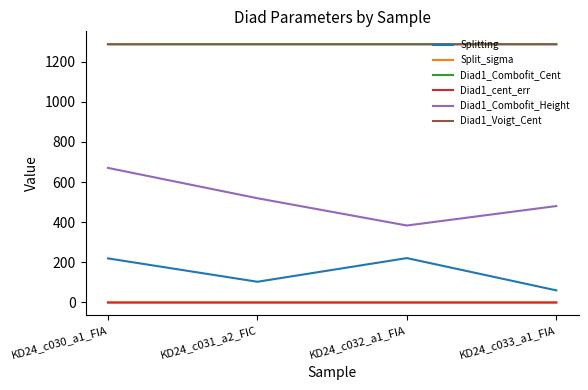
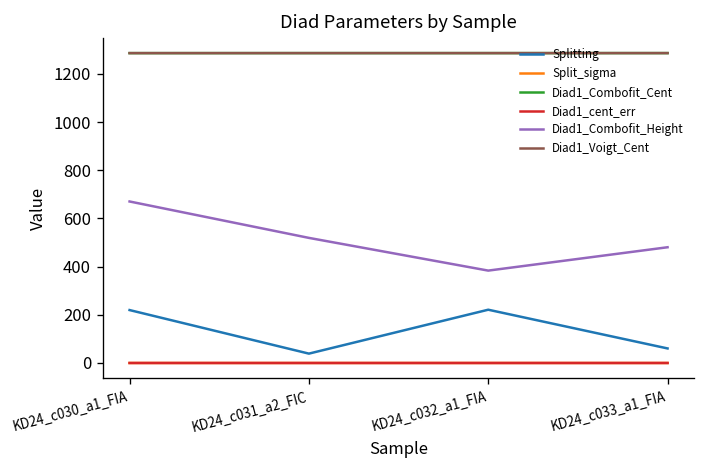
  {
    "Splitting": {
      "KD24_c030_a1_FIA": 220,
-     "KD24_c031_a2_FIC": 100,
+     "KD24_c031_a2_FIC": 40,
      "KD24_c032_a1_FIA": 220,
      "KD24_c033_a1_FIA": 60
    },
    "Diad1_cent_err": {
      "KD24_c030_a1_FIA": 0,
      "KD24_c031_a2_FIC": 0,
      "KD24_c032_a1_FIA": 0,
      "KD24_c033_a1_FIA": 0
    },
    "Diad1_Voigt_Cent": {
      "KD24_c030_a1_FIA": 1290,
      "KD24_c031_a2_FIC": 1290,
      "KD24_c032_a1_FIA": 1290,
      "KD24_c033_a1_FIA": 1290
    },
    "Diad1_Combofit_Height": {
      "KD24_c030_a1_FIA": 670,
      "KD24_c031_a2_FIC": 520,
      "KD24_c032_a1_FIA": 380,
      "KD24_c033_a1_FIA": 480
    }
  }
